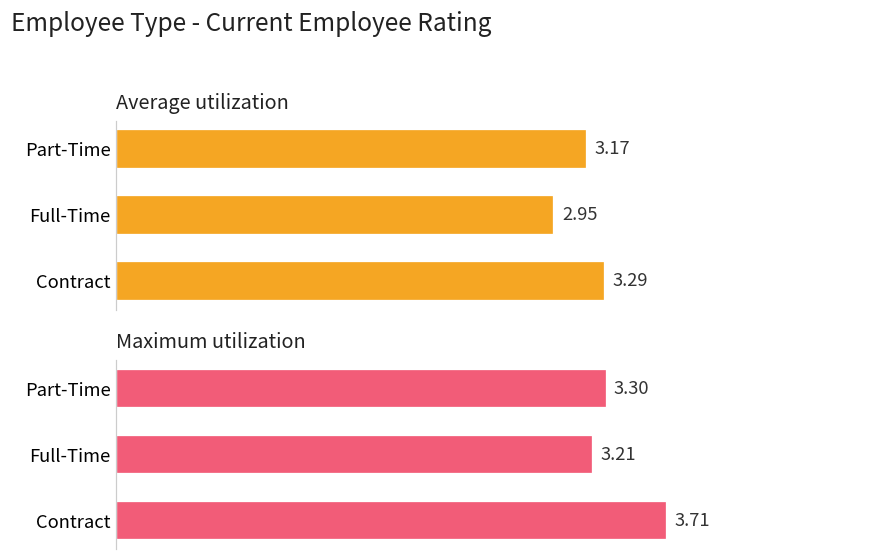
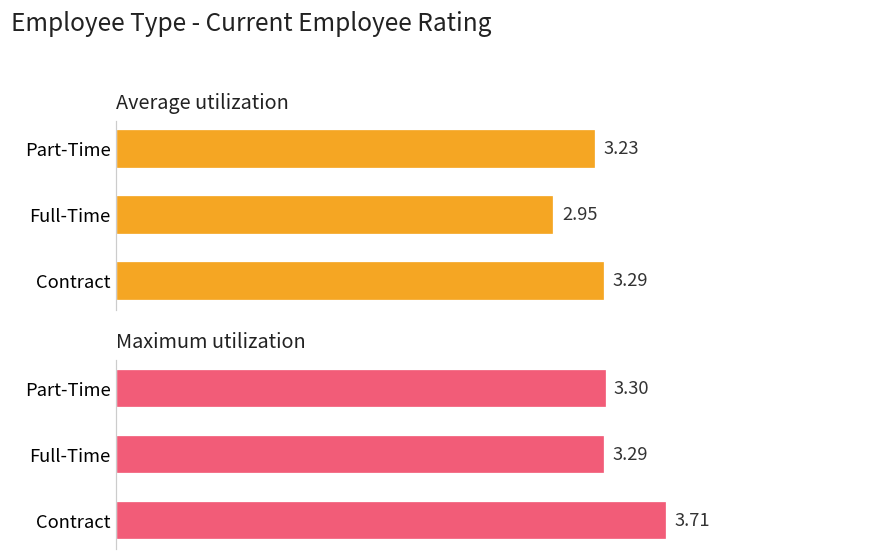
  {
    "Average utilization": {
-     "Part-Time": 3.17,
+     "Part-Time": 3.23,
      "Full-Time": 2.95,
      "Contract": 3.29
    },
    "Maximum utilization": {
      "Part-Time": 3.30,
-     "Full-Time": 3.21,
+     "Full-Time": 3.29,
      "Contract": 3.71
    }
  }
